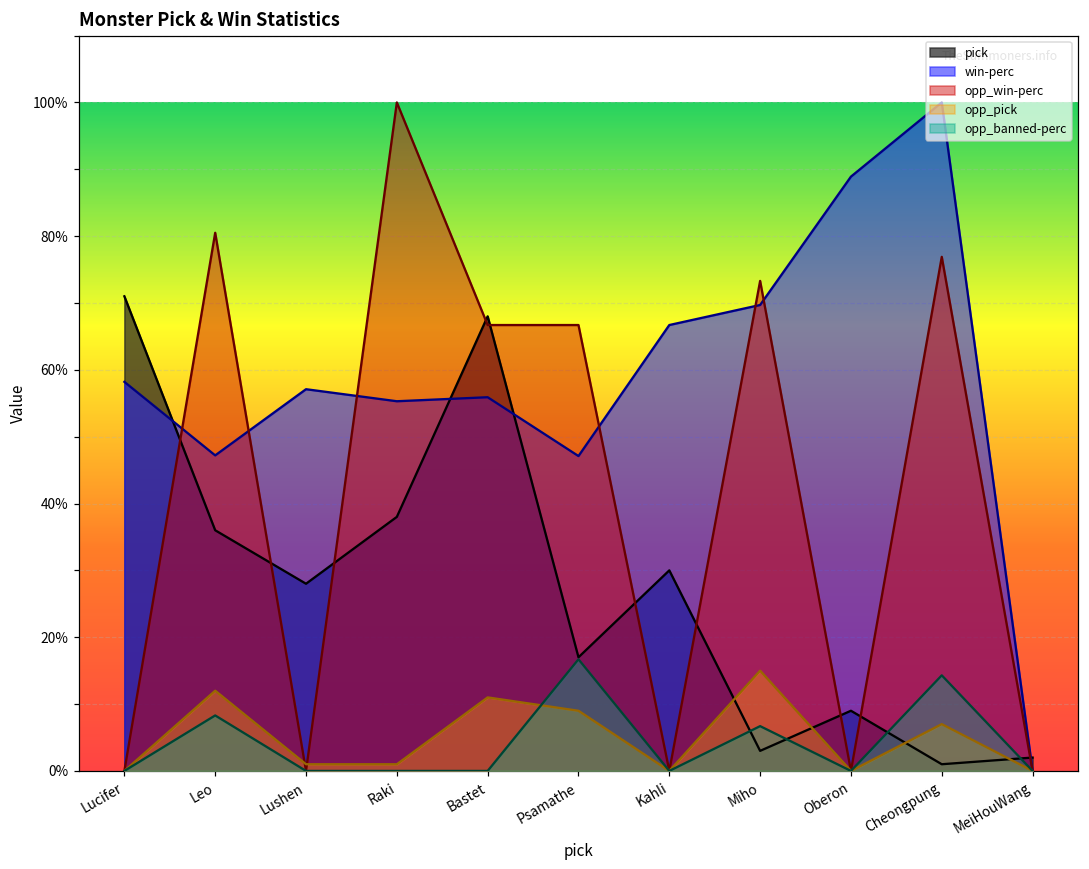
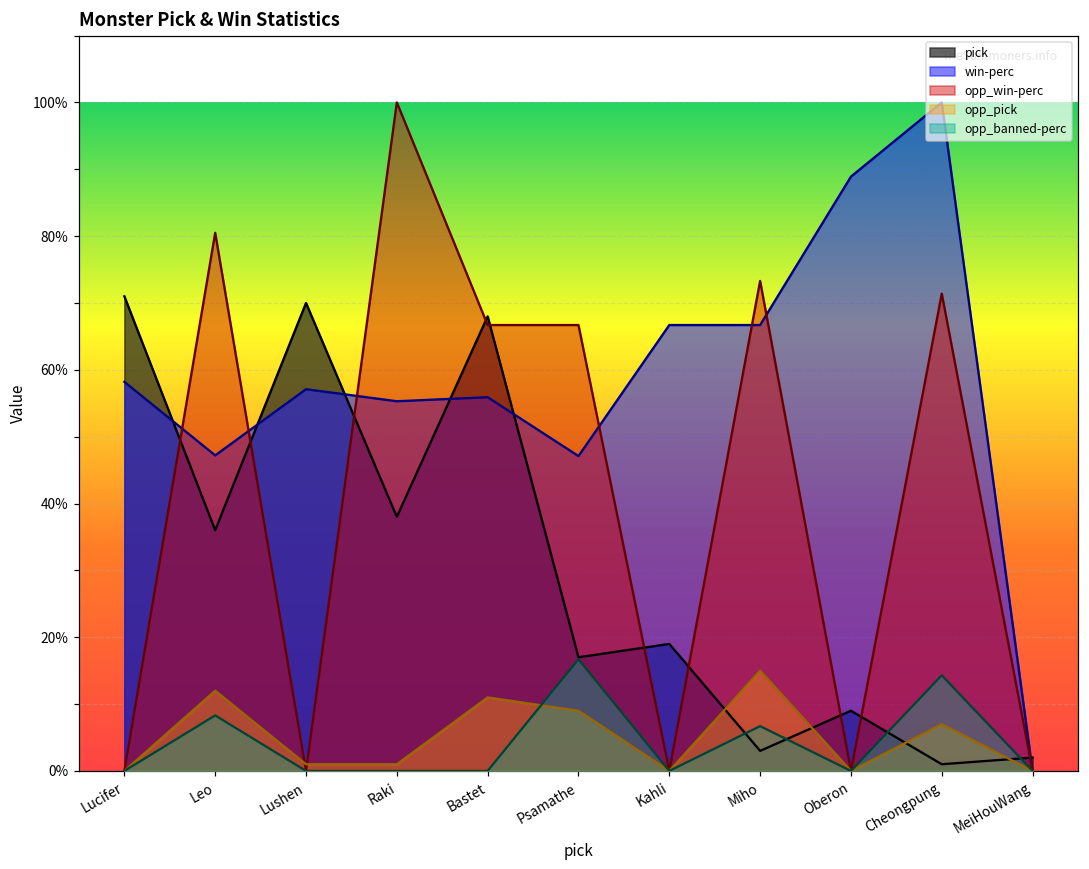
  {
    "pick": {
      "Lucifer": "71%",
      "Leo": "36%",
-     "Lushen": "28%",
+     "Lushen": "70%",
      "Raki": "38%",
      "Bastet": "68%",
-     "Kahli": "30%",
+     "Kahli": "19%",
      "Miho": "3%",
      "Oberon": "9%",
      "Cheongpung": "1%",
      "MeiHouWang": "2%"
    },
    "win-perc": {
      "Lucifer": "58%",
      "Leo": "47%",
      "Lushen": "57%",
      "Raki": "55%",
      "Bastet": "56%",
      "Psamathe": "47%",
      "Kahli": "67%",
-     "Miho": "70%",
+     "Miho": "67%",
      "Oberon": "89%"
    },
    "opp_win-perc": {
      "Leo": "81%",
      "Raki": "100%",
      "Bastet": "67%",
      "Psamathe": "67%",
      "Miho": "73%",
-     "Cheongpung": "77%"
+     "Cheongpung": "71%"
    },
    "opp_pick": {
      "Leo": "12%",
      "Lushen": "1%",
      "Raki": "1%",
      "Bastet": "11%",
      "Psamathe": "9%",
      "Miho": "15%",
      "Cheongpung": "7%"
    },
    "opp_banned-perc": {
      "Leo": "8%",
      "Raki": "0%",
      "Bastet": "0%",
      "Miho": "7%",
      "Cheongpung": "14%"
    }
  }
